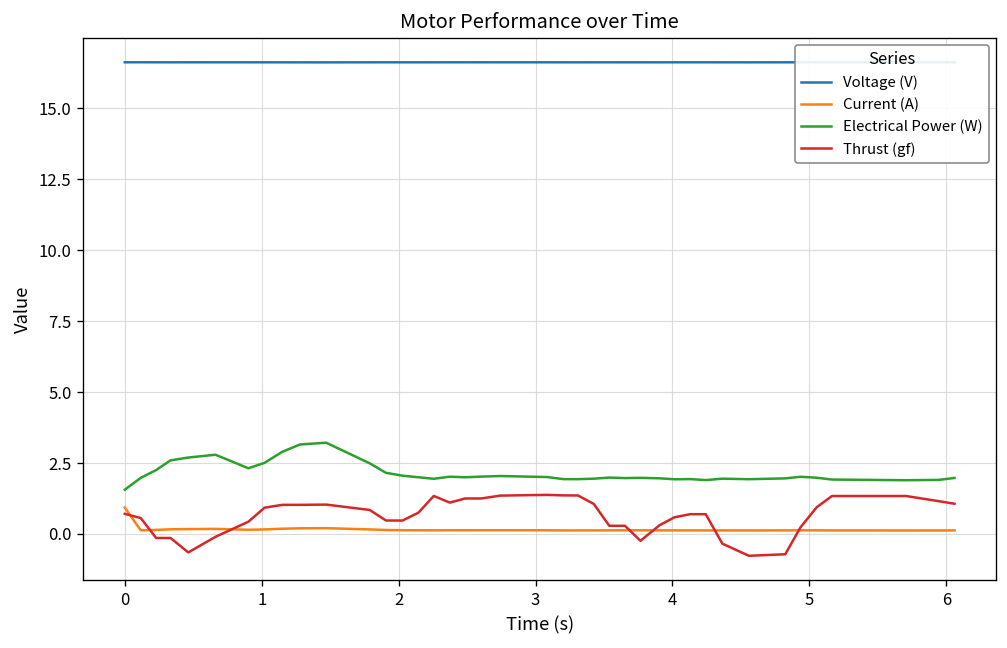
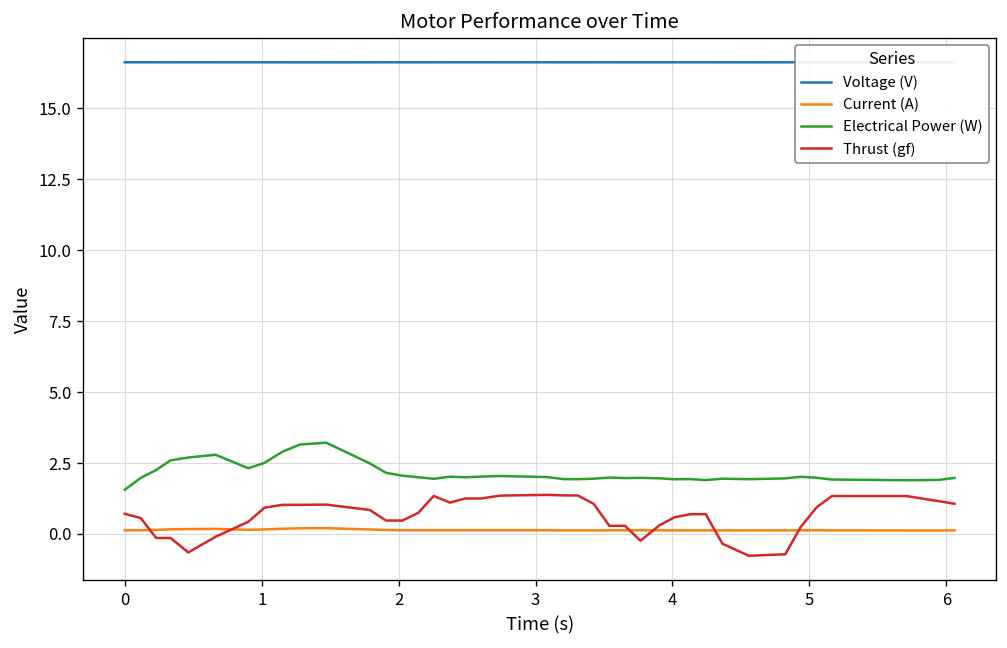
  {
    "Voltage (V)": {
      "0": 16.6
    },
    "Current (A)": {
-     "0": 0.9
+     "0": 0.1
    },
    "Electrical Power (W)": {
      "0": 1.6
    },
    "Thrust (gf)": {
      "0": 0.7
    }
  }
